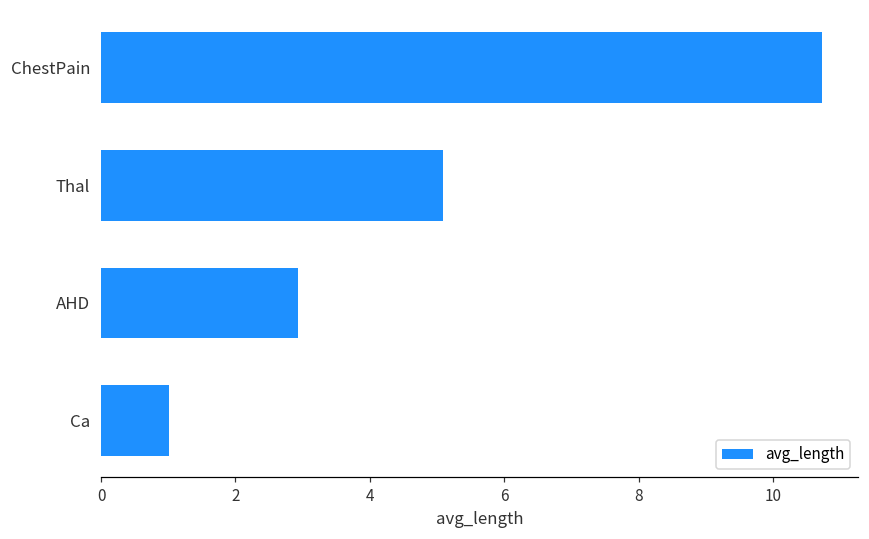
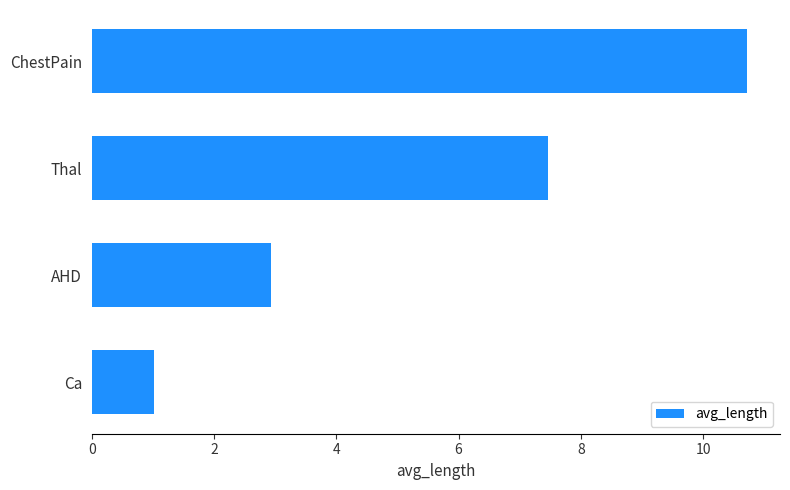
  {
    "ChestPain": 10.7,
-   "Thal": 5.1,
+   "Thal": 7.5,
    "AHD": 2.9,
    "Ca": 1.0
  }
